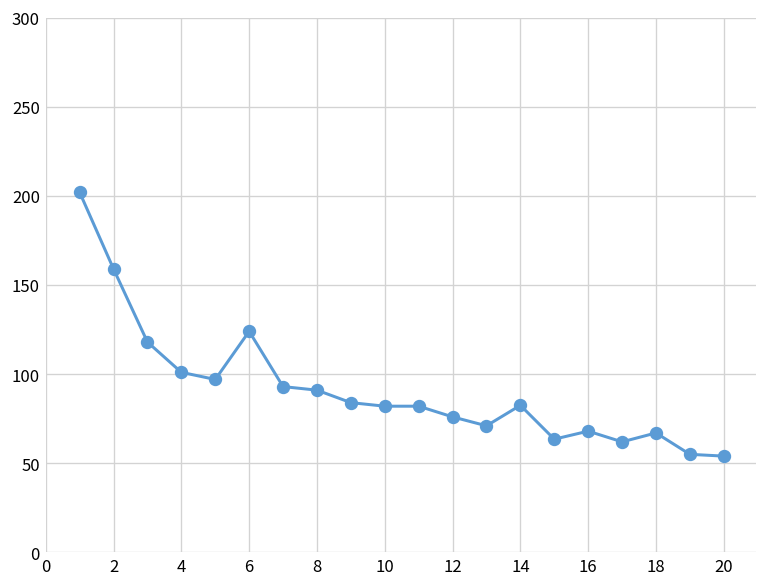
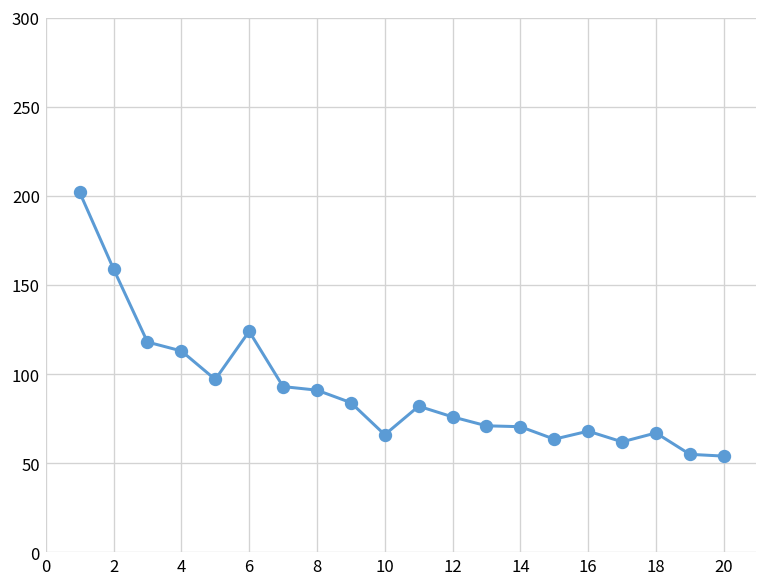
  {
    "2": 159,
-   "4": 101,
+   "4": 113,
    "6": 124,
    "8": 91,
-   "10": 82,
+   "10": 66,
    "12": 76,
-   "14": 83,
+   "14": 71,
    "16": 68,
    "18": 67,
    "20": 54
  }
